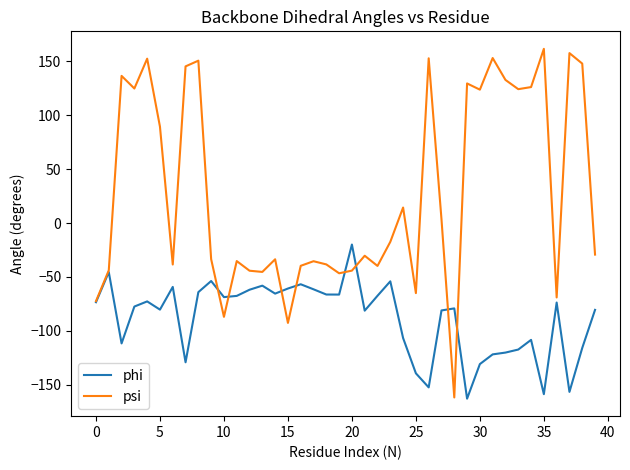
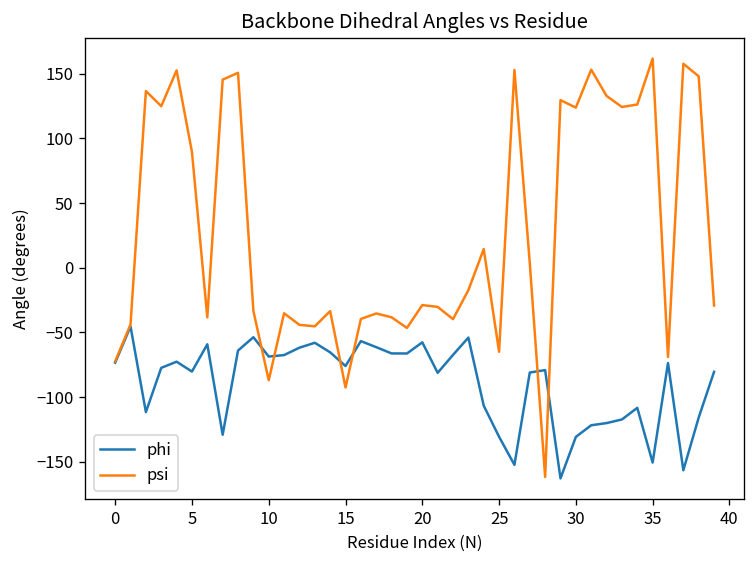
  {
    "phi": {
      "5": -80,
      "10": -69,
-     "15": -61,
-     "20": -20,
-     "25": -139,
+     "15": -76,
+     "20": -58,
+     "25": -131,
      "30": -131,
-     "35": -159
+     "35": -151
    },
    "psi": {
      "5": 89,
      "10": -87,
      "15": -93,
-     "20": -44,
+     "20": -29,
      "25": -65,
      "30": 124,
      "35": 162
    }
  }
